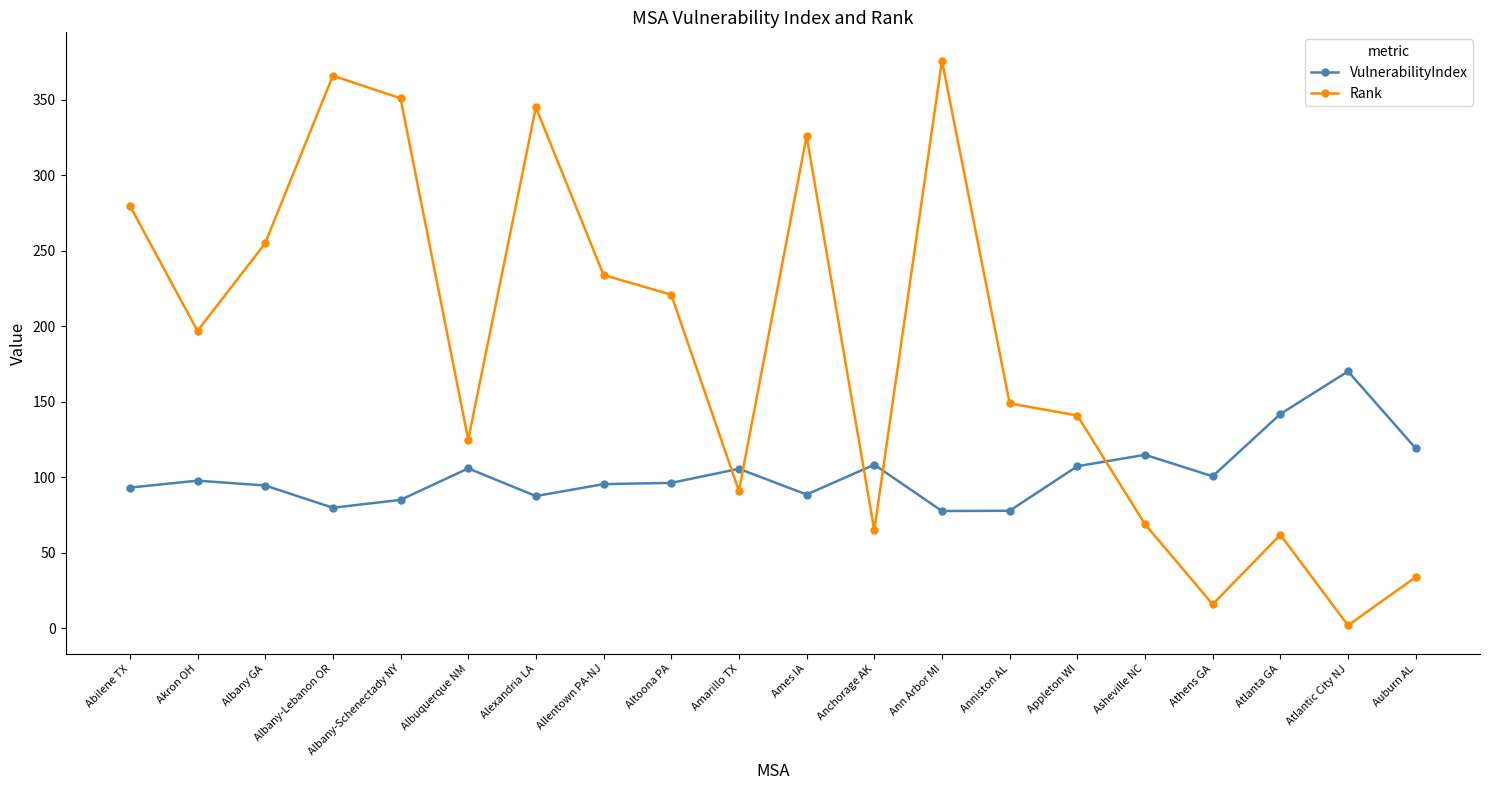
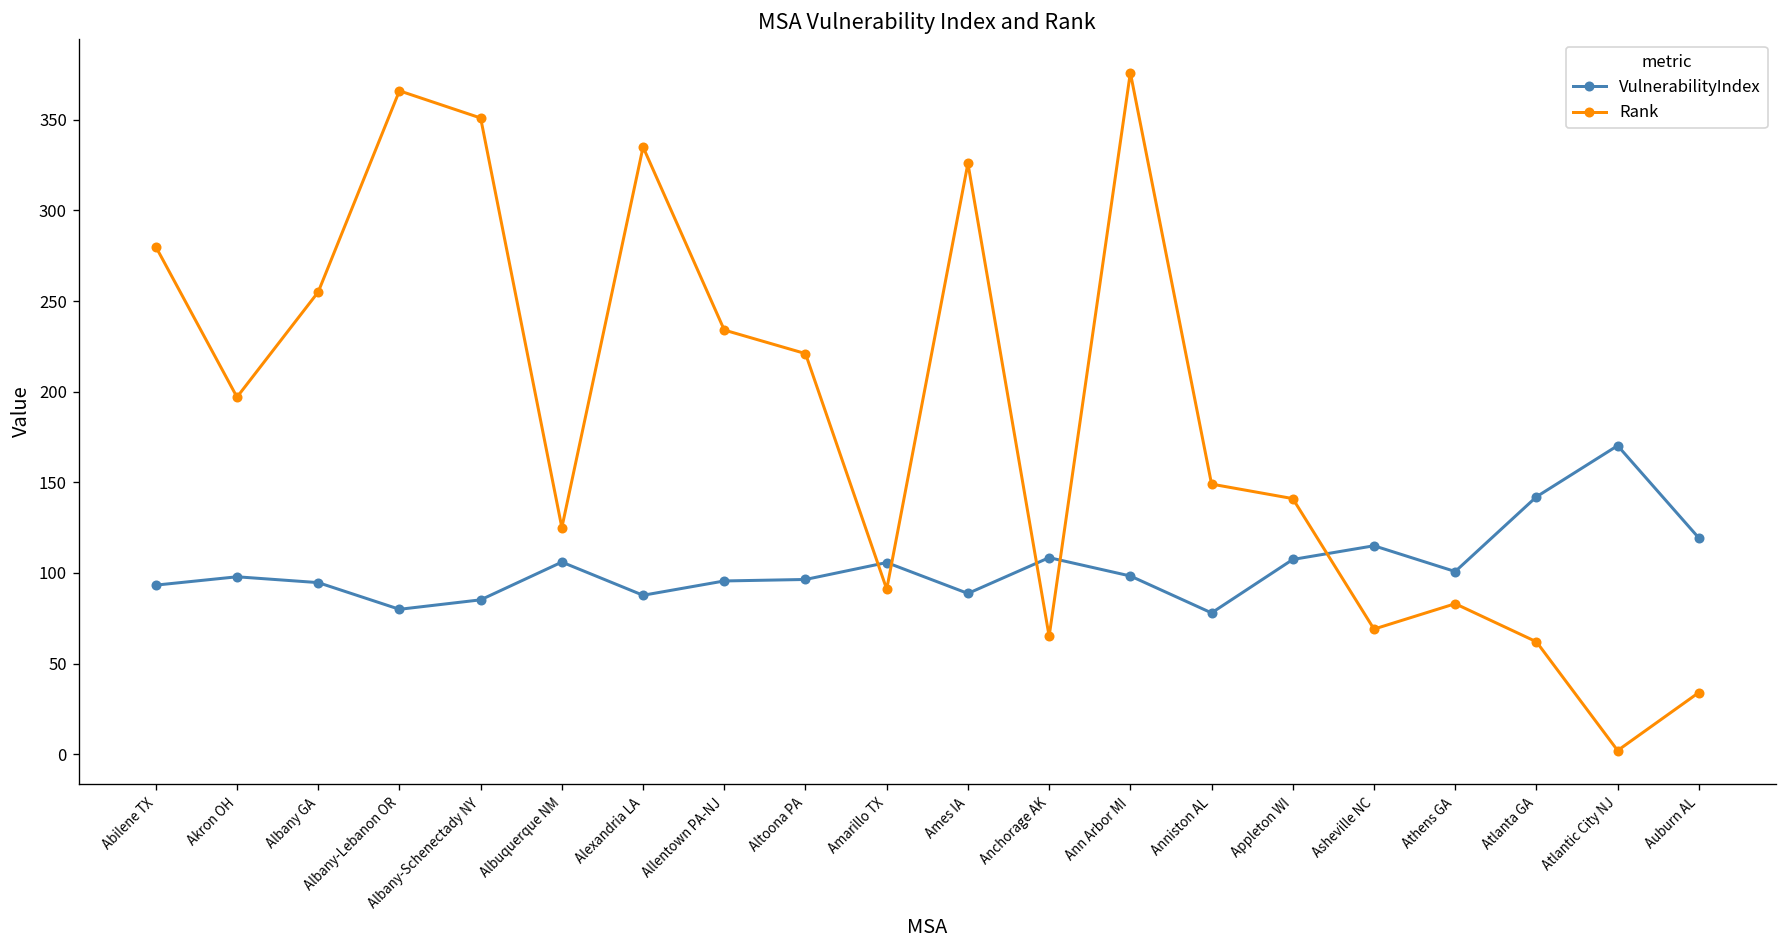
  {
    "VulnerabilityIndex": {
      "Abilene TX": 93,
      "Akron OH": 98,
      "Albany GA": 95,
      "Albany-Lebanon OR": 80,
      "Albany-Schenectady NY": 85,
      "Albuquerque NM": 106,
      "Alexandria LA": 88,
      "Allentown PA-NJ": 96,
      "Altoona PA": 96,
      "Amarillo TX": 106,
      "Ames IA": 89,
      "Anchorage AK": 108,
-     "Ann Arbor MI": 78,
+     "Ann Arbor MI": 98,
      "Anniston AL": 78,
      "Appleton WI": 107,
      "Asheville NC": 115,
      "Athens GA": 101,
      "Atlanta GA": 142,
      "Atlantic City NJ": 170,
      "Auburn AL": 119
    },
    "Rank": {
      "Abilene TX": 280,
      "Akron OH": 197,
      "Albany GA": 255,
      "Albany-Lebanon OR": 366,
      "Albany-Schenectady NY": 351,
      "Albuquerque NM": 125,
-     "Alexandria LA": 345,
+     "Alexandria LA": 335,
      "Allentown PA-NJ": 234,
      "Altoona PA": 221,
      "Amarillo TX": 91,
      "Ames IA": 326,
      "Anchorage AK": 65,
      "Ann Arbor MI": 376,
      "Anniston AL": 149,
      "Appleton WI": 141,
      "Asheville NC": 69,
-     "Athens GA": 16,
+     "Athens GA": 83,
      "Atlanta GA": 62,
      "Atlantic City NJ": 2,
      "Auburn AL": 34
    }
  }
